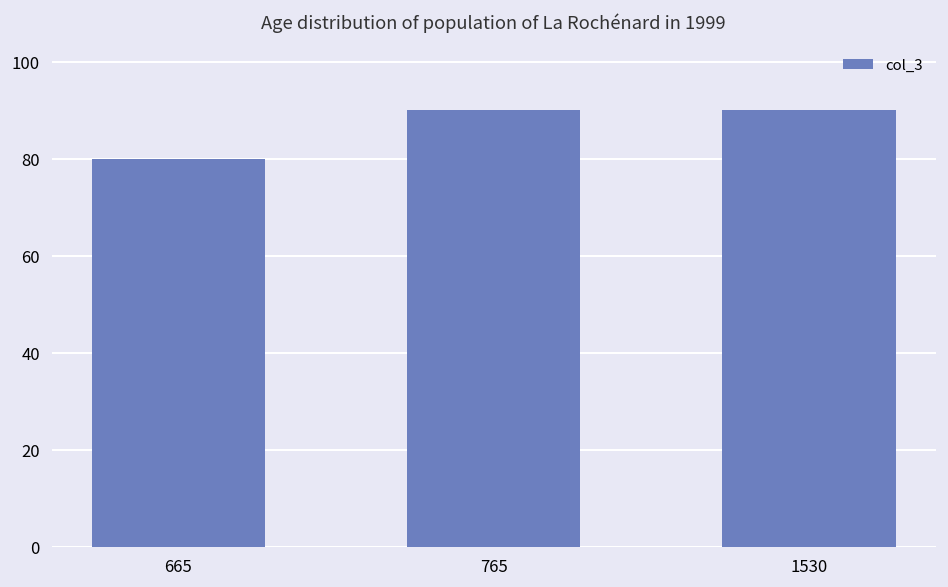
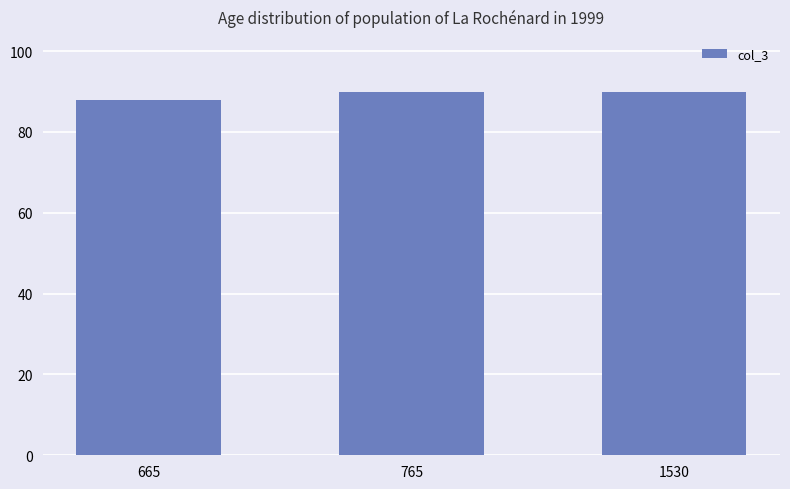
  {
-   "665": 80,
+   "665": 88,
    "765": 90,
    "1530": 90
  }
